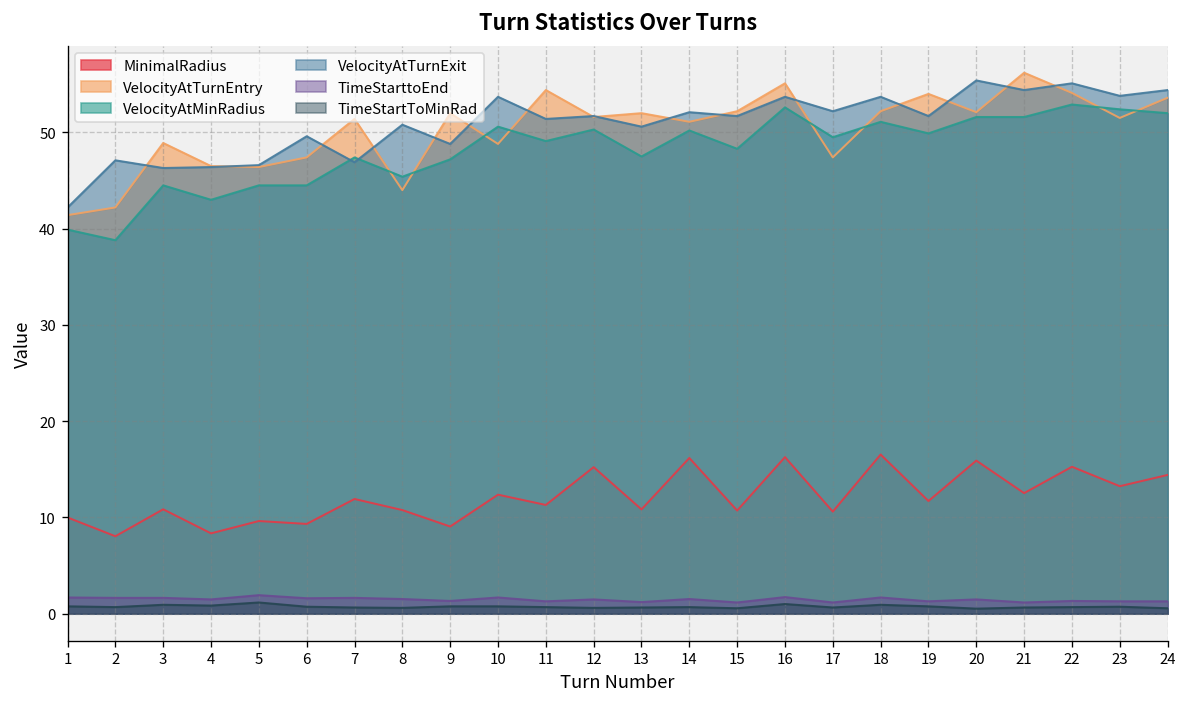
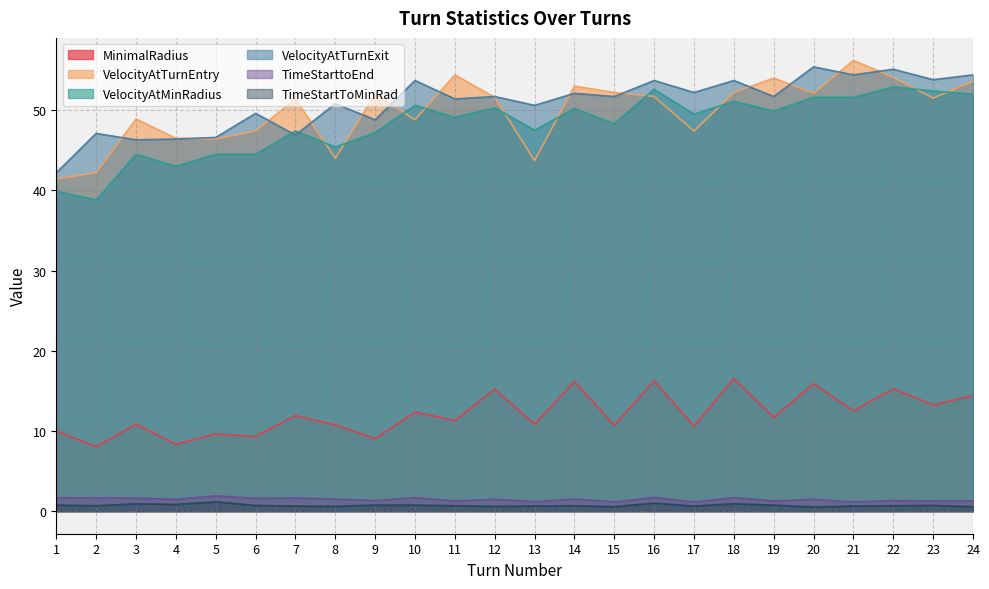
  {
    "MinimalRadius": {
      "1": 10,
      "2": 8,
      "3": 11,
      "4": 8,
      "5": 10,
      "6": 9,
      "7": 12,
      "8": 11,
      "9": 9,
      "10": 12,
      "11": 11,
      "12": 15,
      "13": 11,
      "14": 16,
      "15": 11,
      "16": 16,
      "17": 11,
      "18": 17,
      "19": 12,
      "20": 16,
      "21": 13,
      "22": 15,
      "23": 13,
      "24": 14
    },
    "VelocityAtTurnEntry": {
      "1": 41,
      "2": 42,
      "3": 49,
      "6": 47,
      "8": 44,
      "10": 49,
      "11": 54,
-     "13": 52,
-     "14": 51,
+     "13": 44,
+     "14": 53,
      "15": 52,
-     "16": 55,
+     "16": 52,
      "17": 47,
      "18": 52,
      "19": 54,
      "20": 52,
      "21": 56,
      "22": 54,
      "23": 52,
      "24": 54
    }
  }
